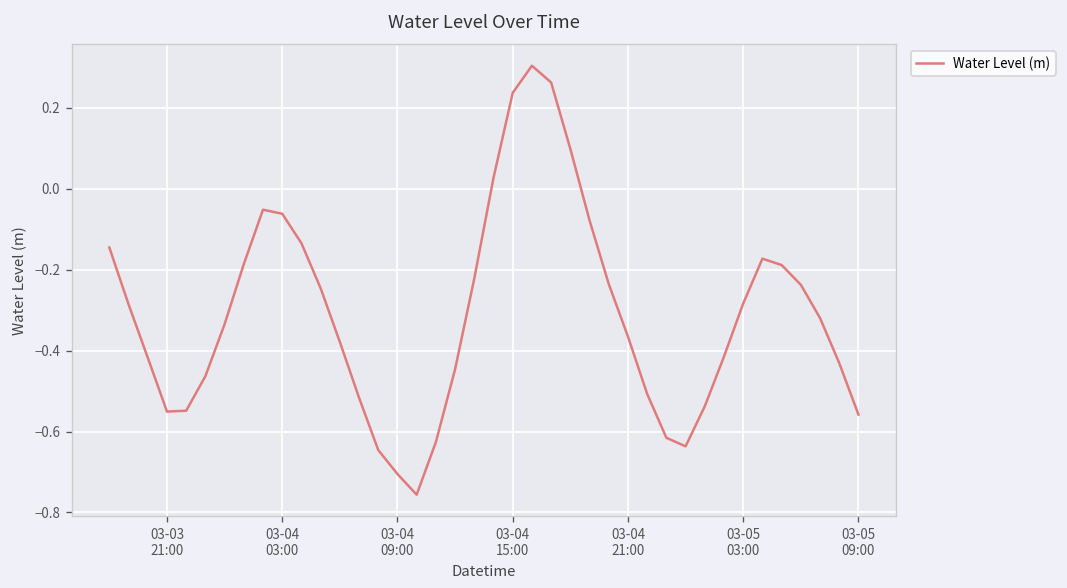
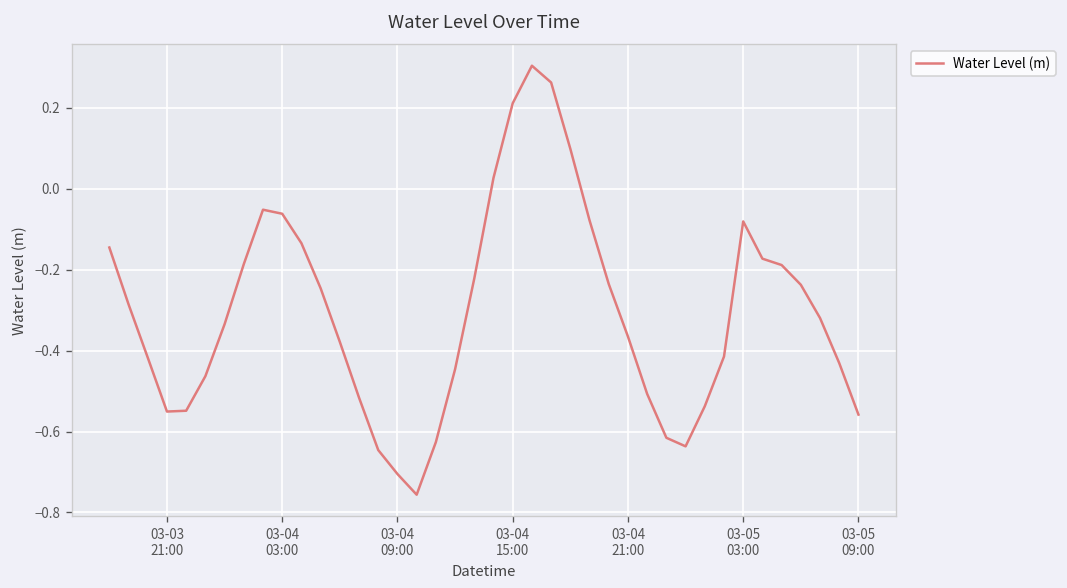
  {
    "03-03 21:00": -0.55,
    "03-04 03:00": -0.06,
    "03-04 09:00": -0.71,
-   "03-04 15:00": 0.24,
+   "03-04 15:00": 0.21,
    "03-04 21:00": -0.37,
-   "03-05 03:00": -0.28,
+   "03-05 03:00": -0.08,
    "03-05 09:00": -0.56
  }
